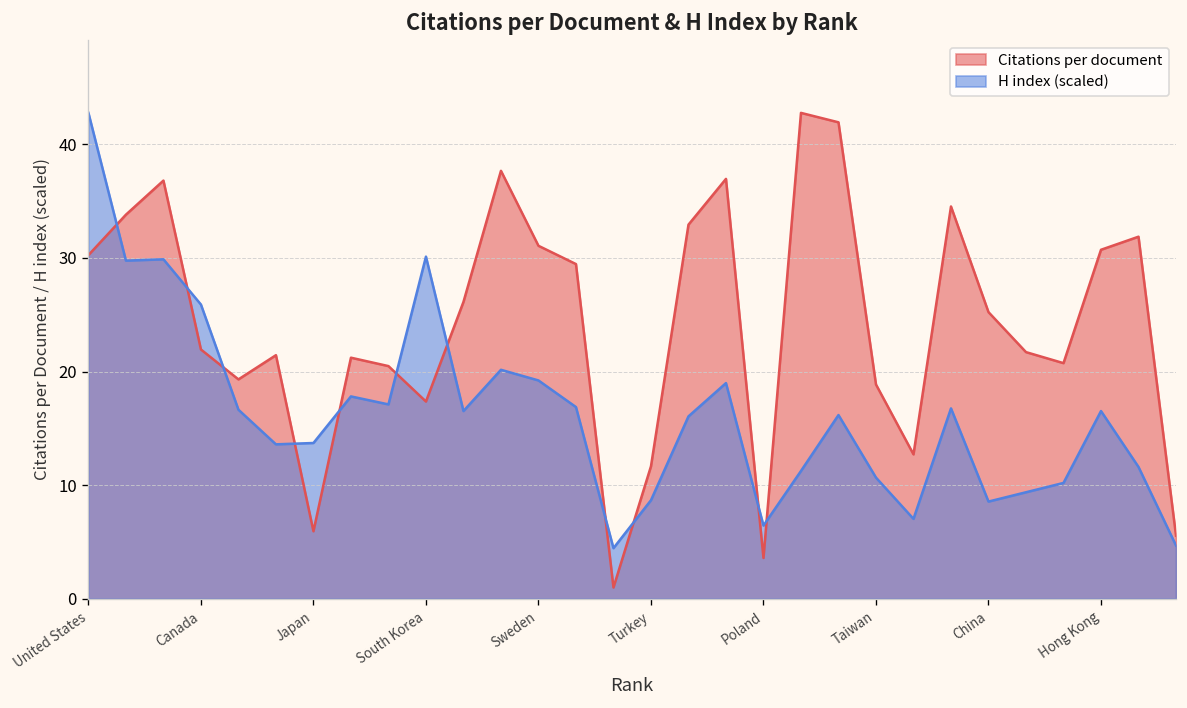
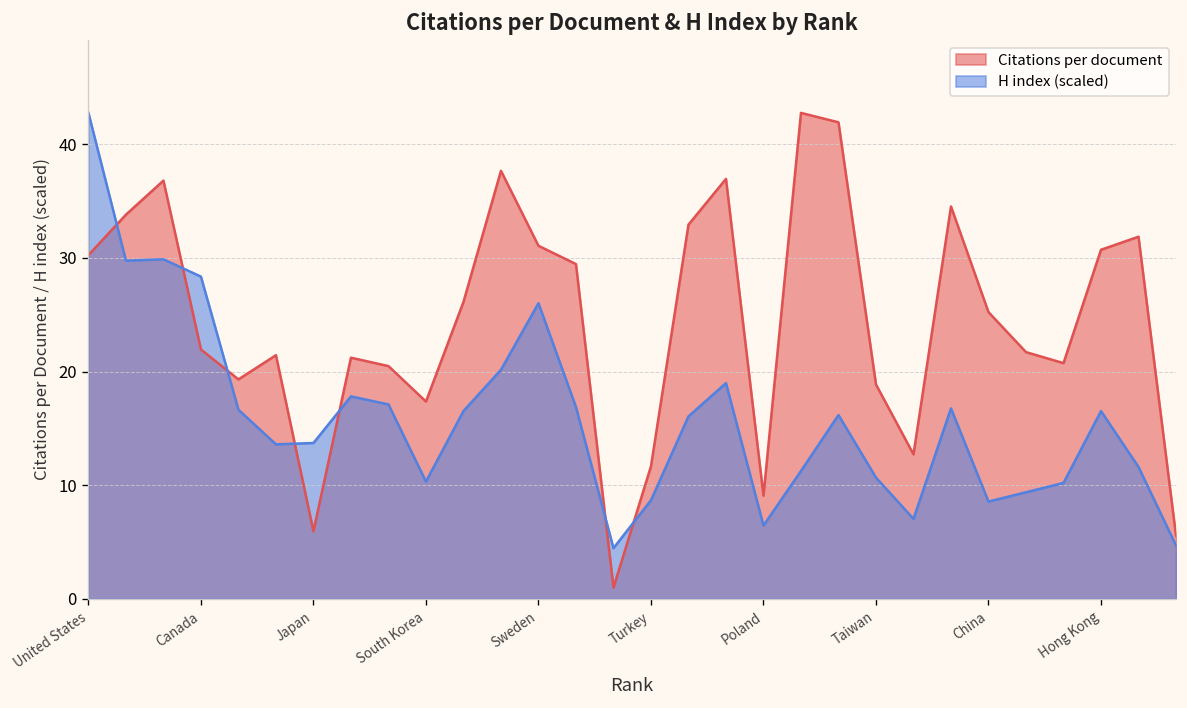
  {
    "Citations per document": {
      "United States": 30,
      "Canada": 22,
      "Japan": 6,
      "South Korea": 17,
      "Sweden": 31,
      "Turkey": 12,
-     "Poland": 4,
+     "Poland": 9,
      "Taiwan": 19,
      "China": 25,
      "Hong Kong": 31
    },
    "H index (scaled)": {
      "United States": 43,
-     "Canada": 26,
+     "Canada": 28,
      "Japan": 14,
-     "South Korea": 30,
-     "Sweden": 19,
+     "South Korea": 10,
+     "Sweden": 26,
      "Turkey": 9,
      "Poland": 6,
      "Taiwan": 11,
      "China": 9,
      "Hong Kong": 17
    }
  }
